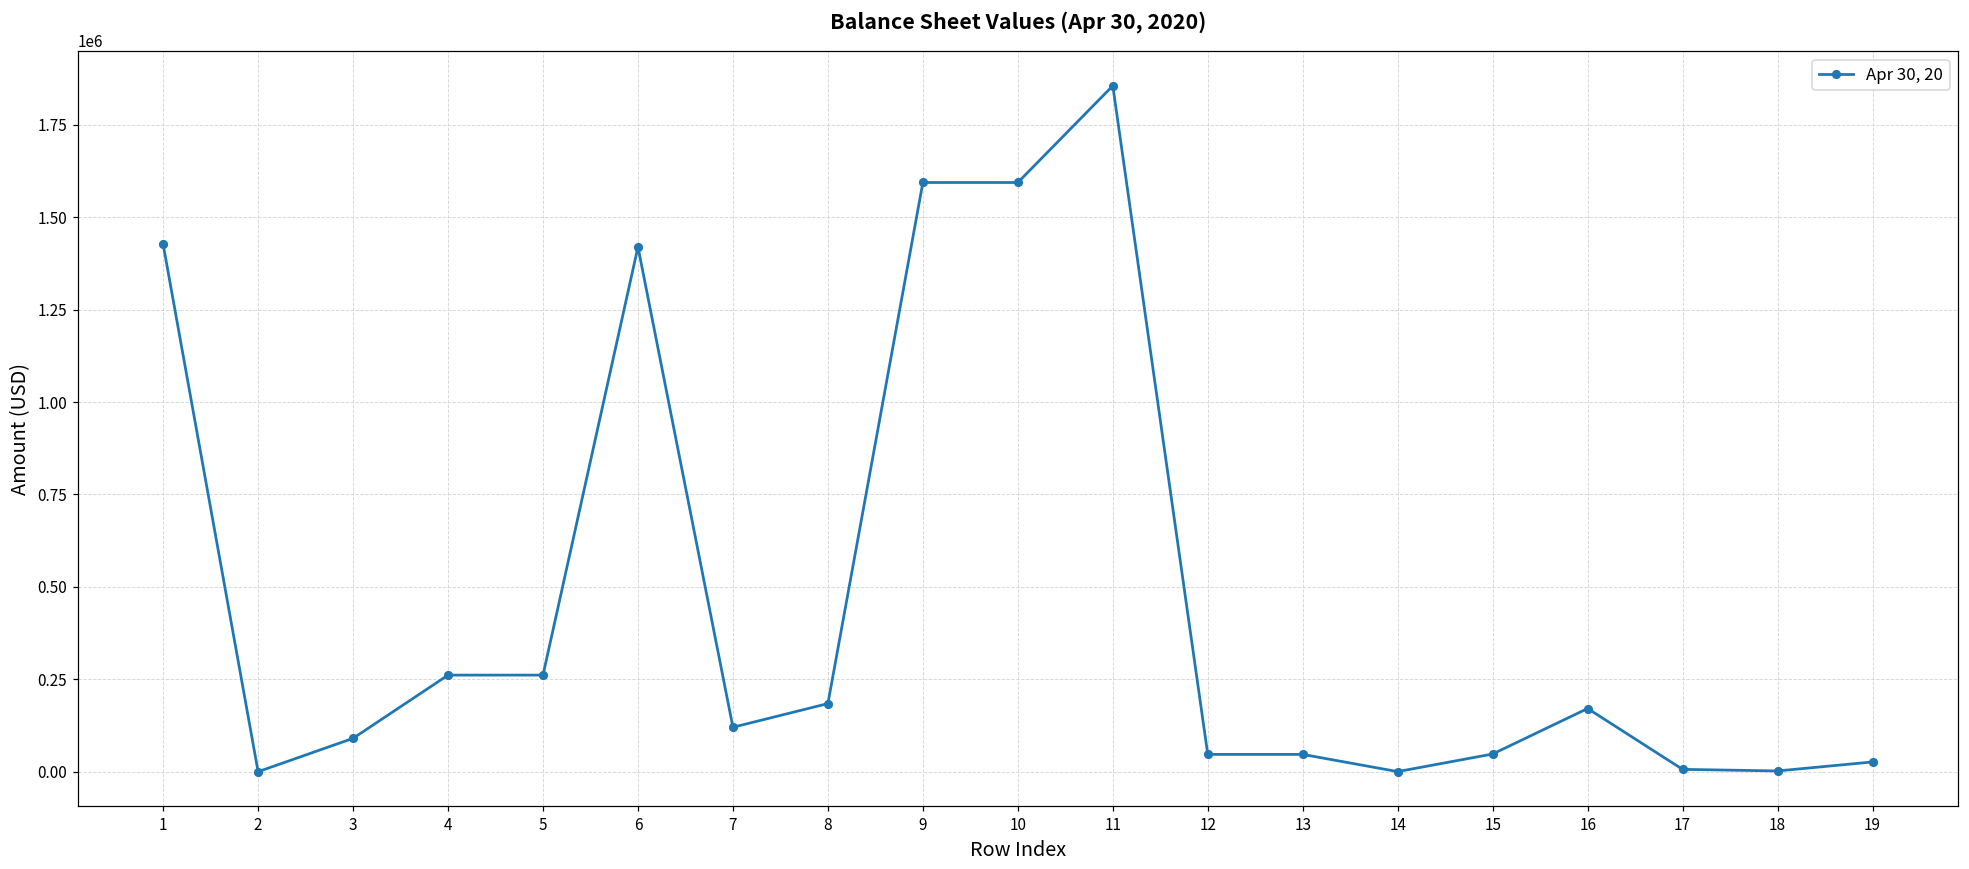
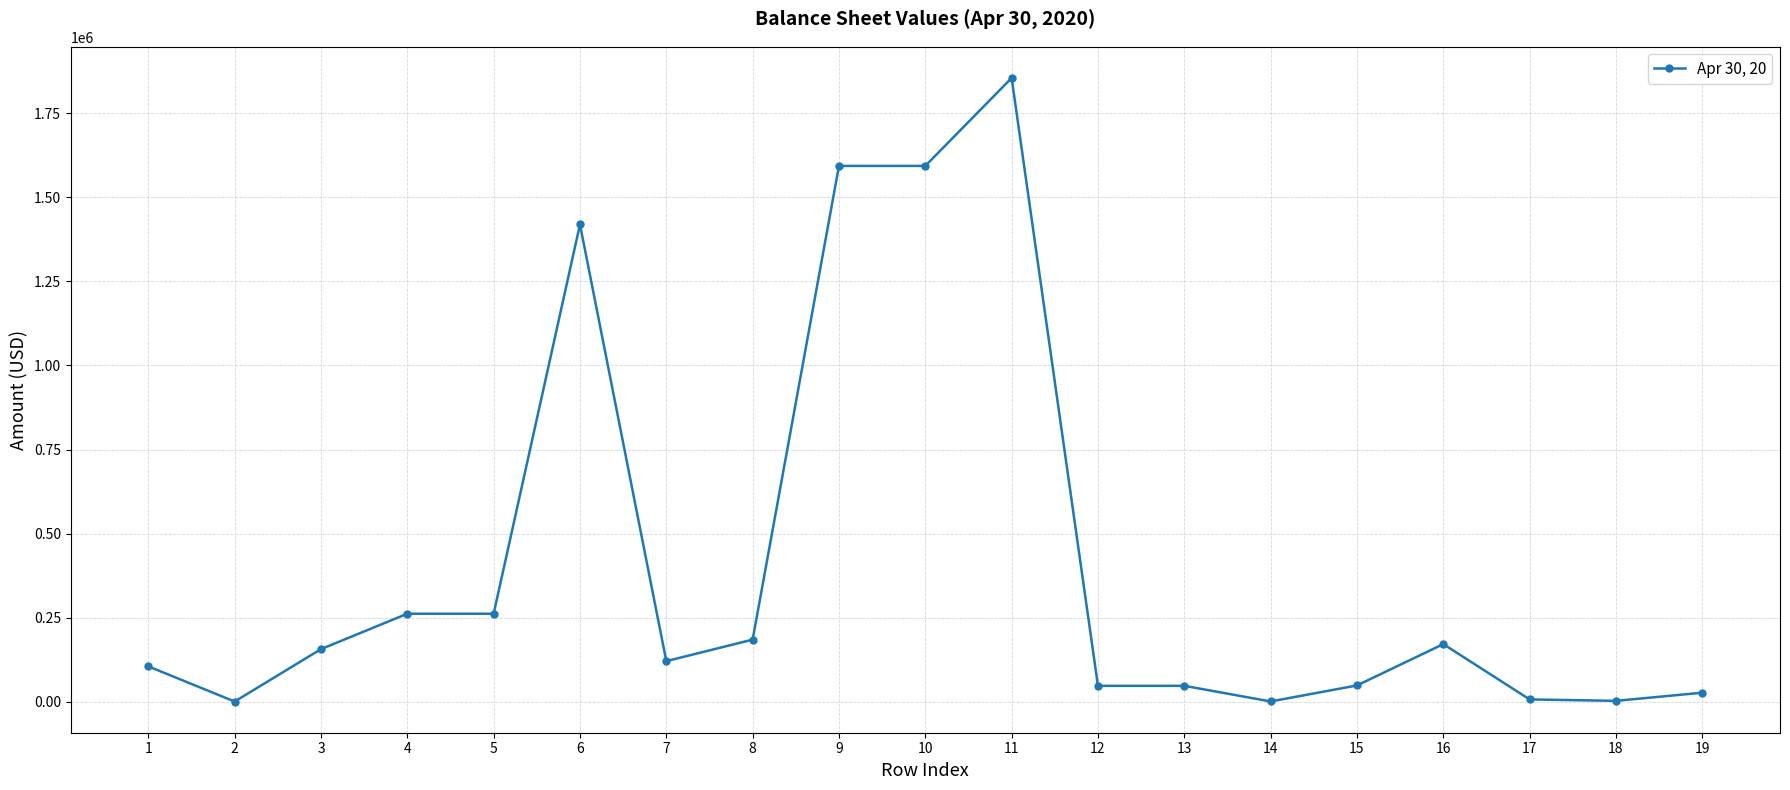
  {
-   "1": 1430000,
+   "1": 100000,
    "2": 0,
-   "3": 90000,
+   "3": 160000,
    "4": 260000,
    "5": 260000,
    "6": 1420000,
    "7": 120000,
    "8": 180000,
    "9": 1590000,
    "10": 1590000,
    "11": 1860000,
    "12": 50000,
    "13": 50000,
    "14": 0,
    "15": 50000,
    "16": 170000,
    "17": 10000,
    "18": 0,
    "19": 30000
  }
